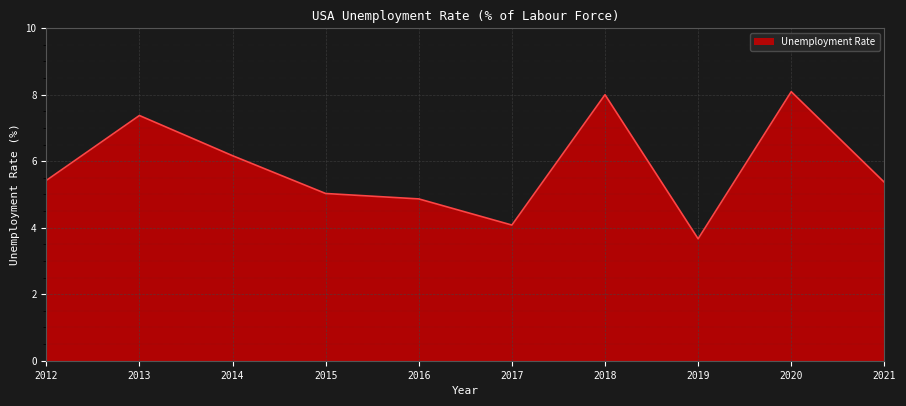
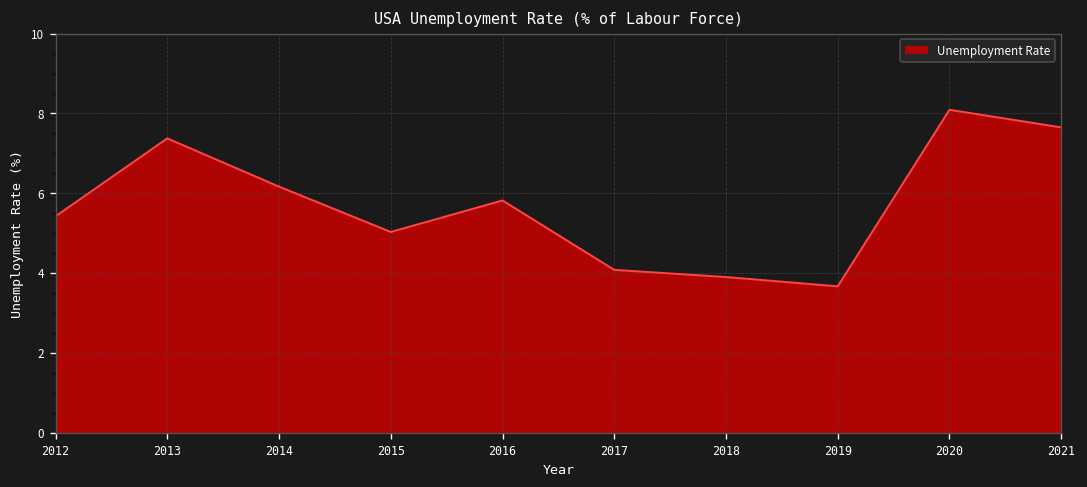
  {
    "2012": 5.4,
    "2013": 7.4,
    "2014": 6.2,
    "2015": 5.0,
-   "2016": 4.9,
+   "2016": 5.8,
    "2017": 4.1,
-   "2018": 8.0,
+   "2018": 3.9,
    "2019": 3.7,
    "2020": 8.1,
-   "2021": 5.4
+   "2021": 7.7
  }
